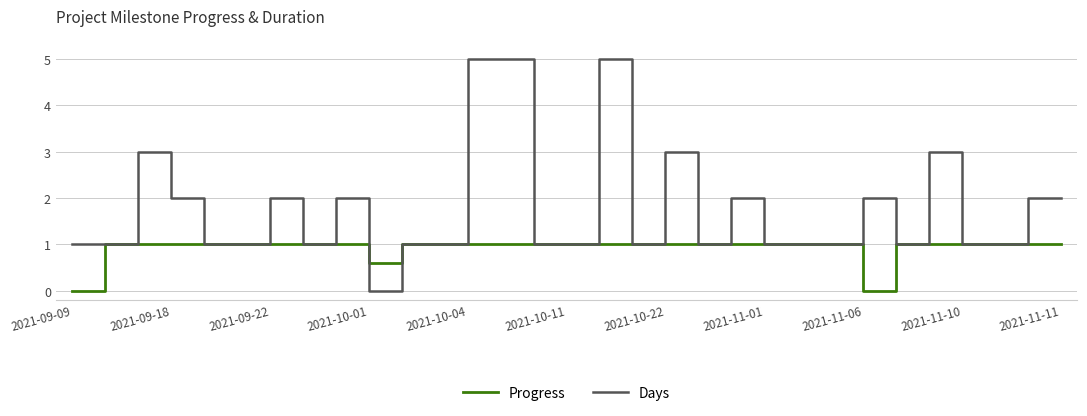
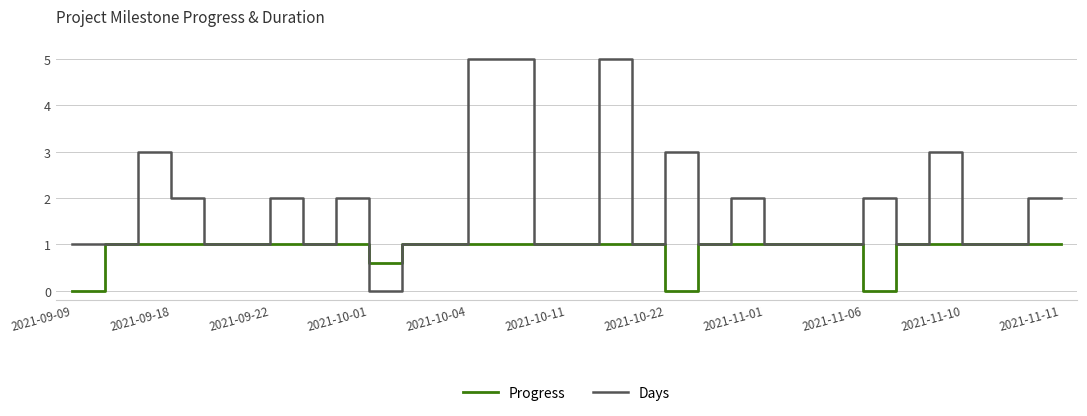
  {
    "Progress": {
      "2021-09-09": 0,
      "2021-09-22": 1,
      "2021-10-01": 0.6,
-     "2021-10-22": 1,
+     "2021-10-22": 0,
      "2021-11-06": 0
    },
    "Days": {
      "2021-09-09": 1,
      "2021-09-22": 2,
      "2021-10-01": 0,
      "2021-10-22": 3,
      "2021-11-06": 2
    }
  }
